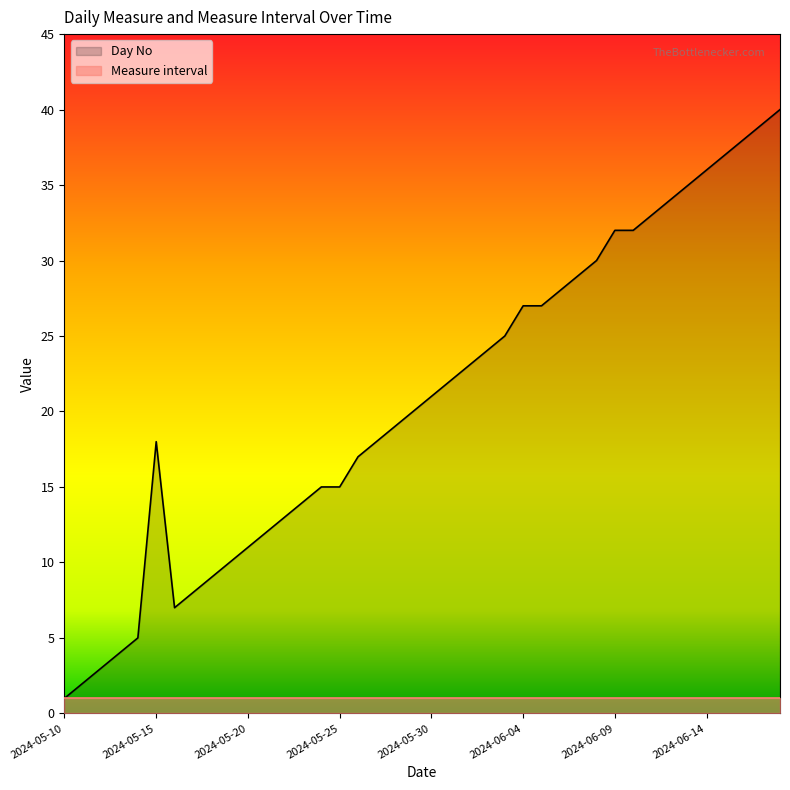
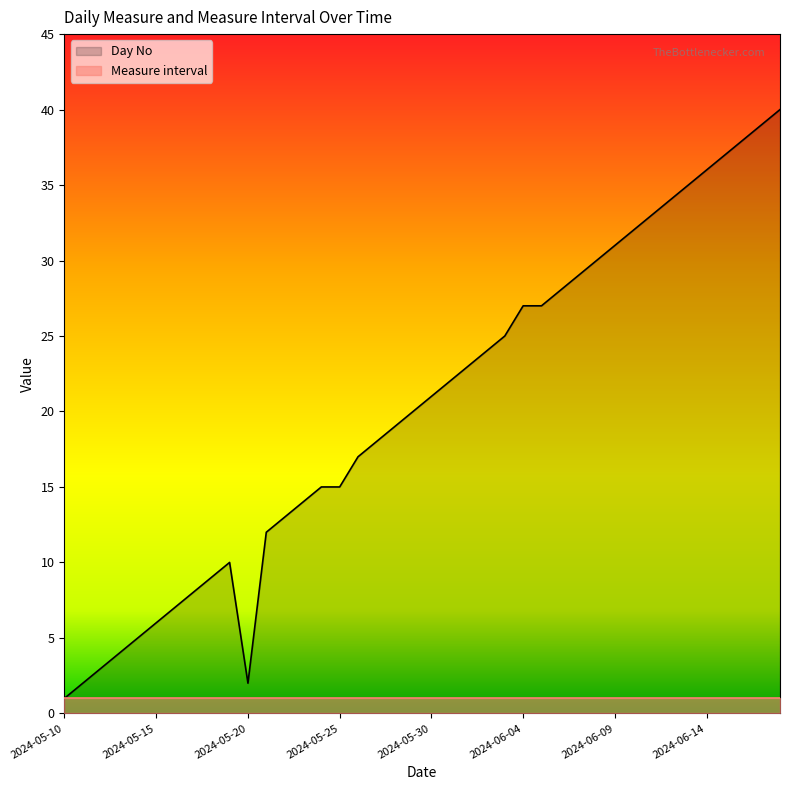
  {
    "Day No": {
-     "2024-05-15": 18,
-     "2024-05-20": 11,
+     "2024-05-15": 6,
+     "2024-05-20": 2,
      "2024-05-25": 15,
      "2024-05-30": 21,
      "2024-06-04": 27,
-     "2024-06-09": 32,
+     "2024-06-09": 31,
      "2024-06-14": 36
    },
    "Measure interval": {
      "2024-05-15": 1,
      "2024-05-20": 1,
      "2024-05-25": 1,
      "2024-05-30": 1,
      "2024-06-04": 1,
      "2024-06-09": 1,
      "2024-06-14": 1
    }
  }
